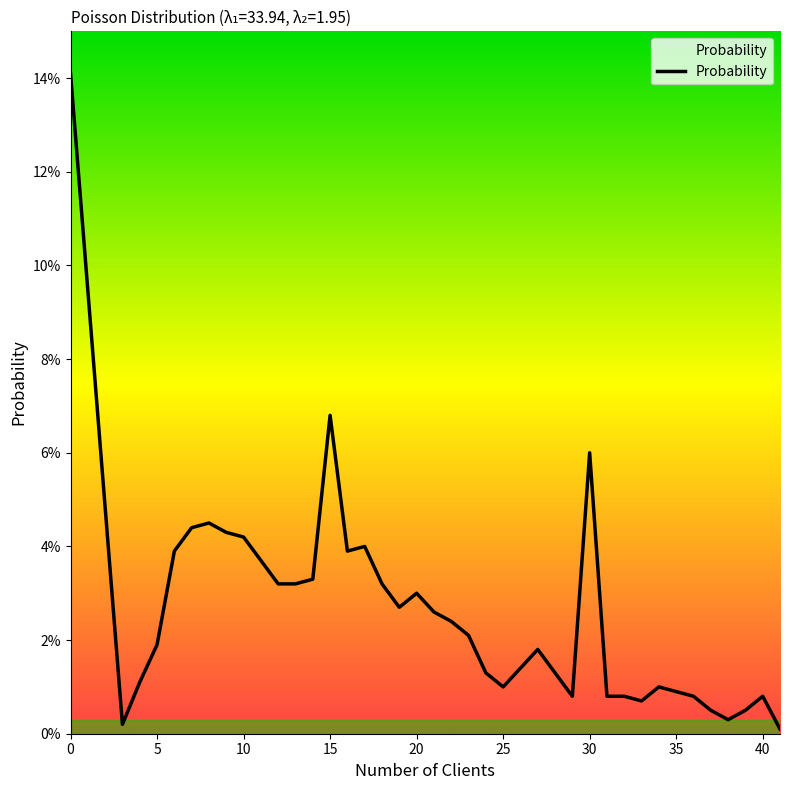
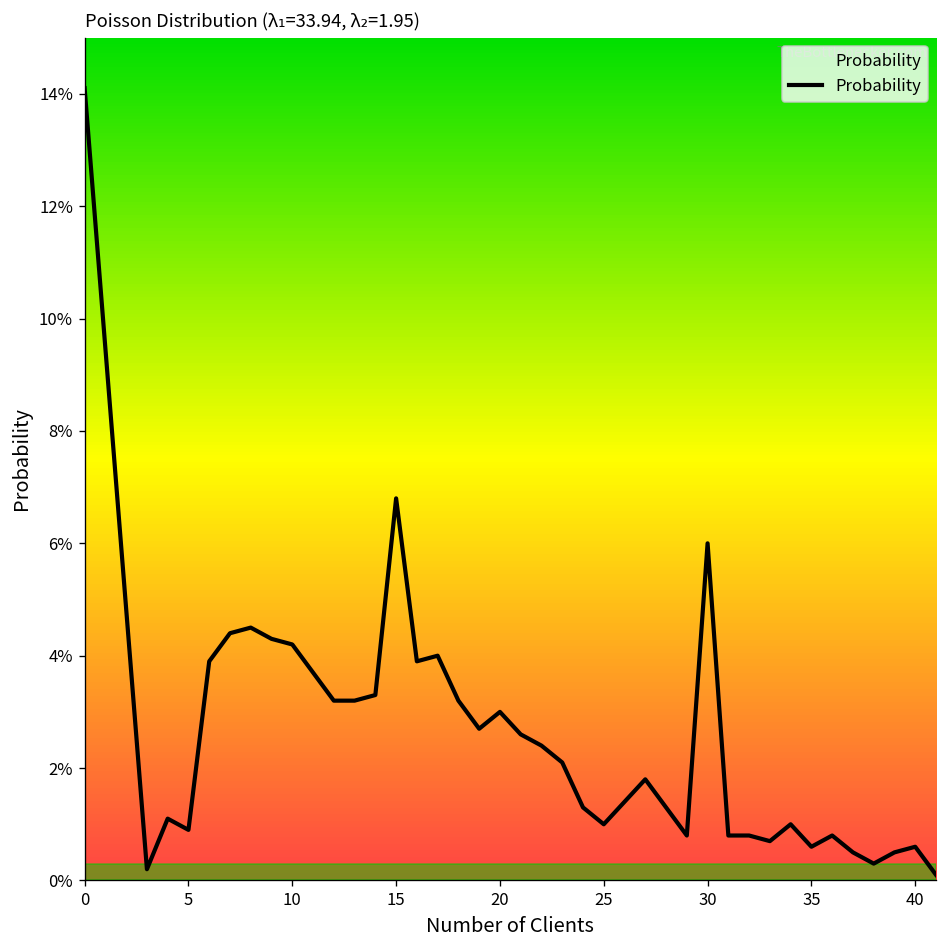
  {
    "0": "14.1%",
-   "5": "1.9%",
+   "5": "0.9%",
    "10": "4.2%",
    "15": "6.8%",
    "20": "3.0%",
    "25": "1.0%",
    "30": "6.0%",
-   "35": "0.9%",
-   "40": "0.8%"
+   "35": "0.6%",
+   "40": "0.6%"
  }
